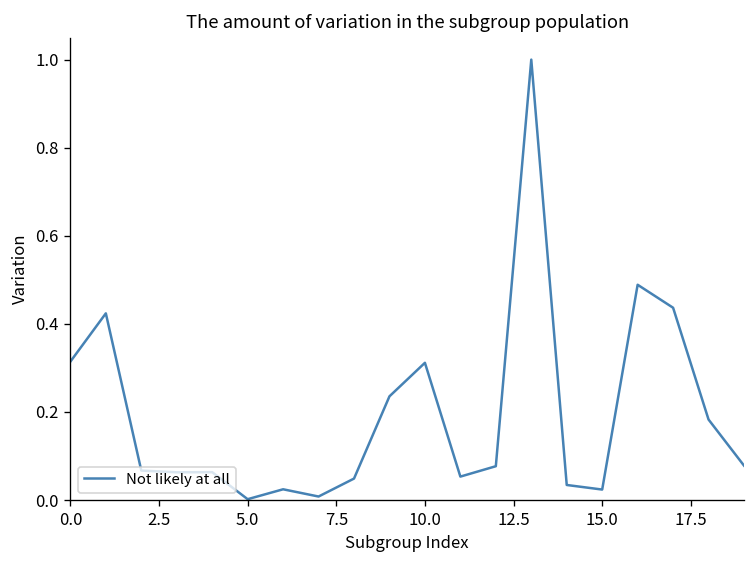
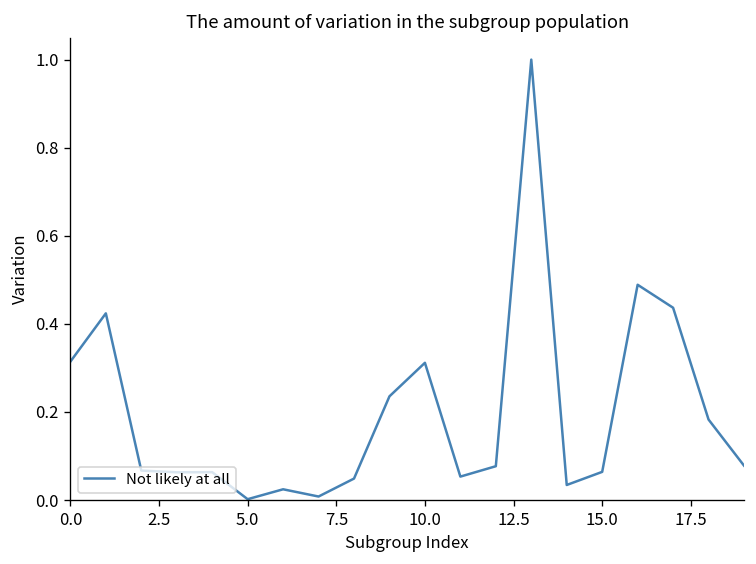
  {
    "0.0": 0.31,
    "5.0": 0.00,
    "10.0": 0.31,
-   "15.0": 0.02
+   "15.0": 0.06
  }
